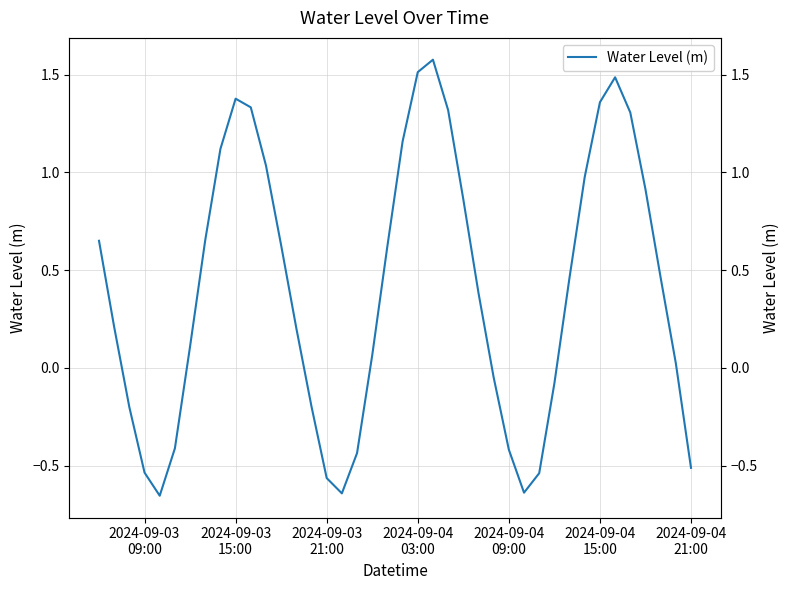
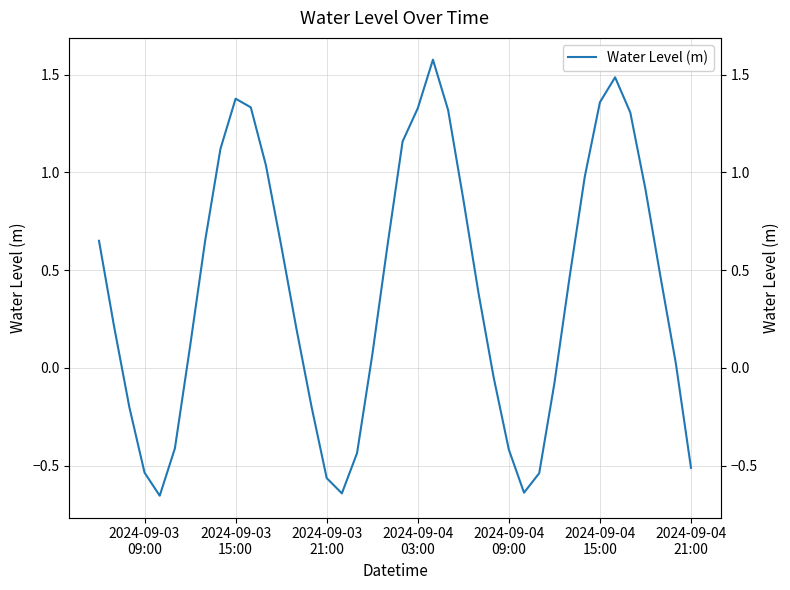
  {
    "2024-09-03 09:00": -0.54,
    "2024-09-03 15:00": 1.38,
    "2024-09-03 21:00": -0.56,
-   "2024-09-04 03:00": 1.51,
+   "2024-09-04 03:00": 1.33,
    "2024-09-04 09:00": -0.42,
    "2024-09-04 15:00": 1.36,
    "2024-09-04 21:00": -0.51
  }
